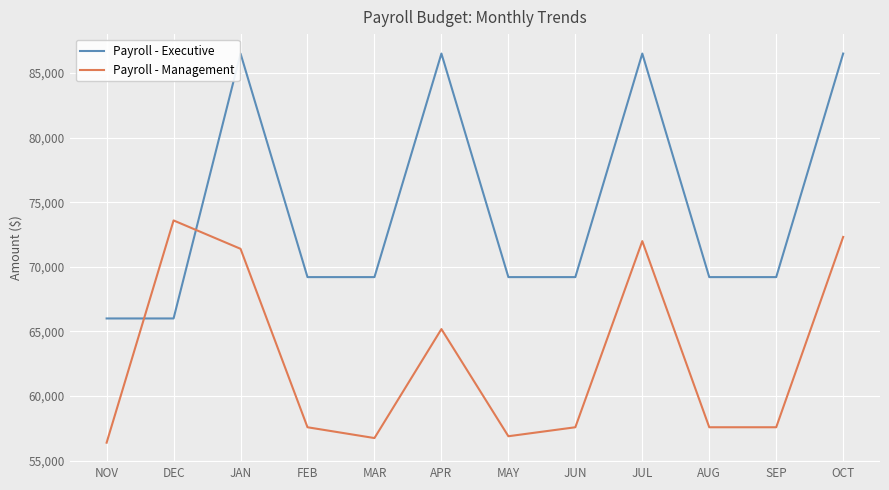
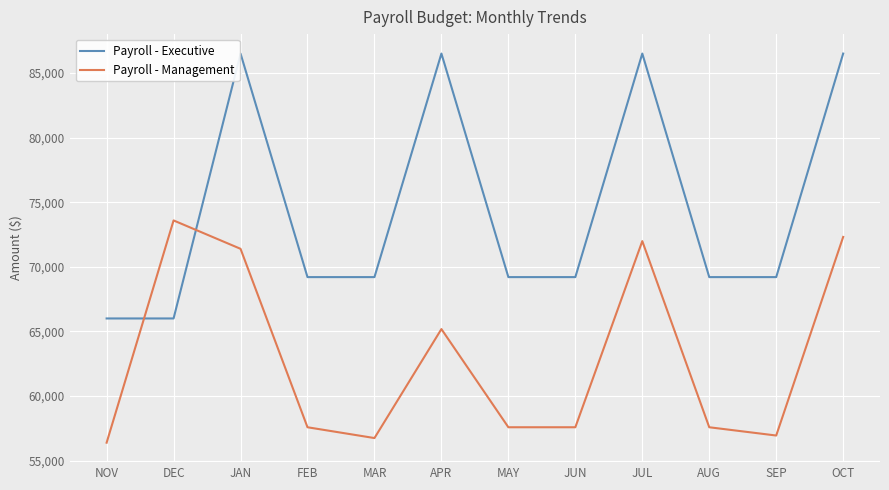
  {
    "Payroll - Executive": {
      "NOV": "66,000",
      "DEC": "66,000",
      "JAN": "86,500",
      "FEB": "69,200",
      "MAR": "69,200",
      "APR": "86,500",
      "MAY": "69,200",
      "JUN": "69,200",
      "JUL": "86,500",
      "AUG": "69,200",
      "SEP": "69,200",
      "OCT": "86,500"
    },
    "Payroll - Management": {
      "NOV": "56,400",
      "DEC": "73,600",
      "JAN": "71,400",
      "FEB": "57,600",
      "MAR": "56,700",
      "APR": "65,200",
-     "MAY": "56,900",
+     "MAY": "57,600",
      "JUN": "57,600",
      "JUL": "72,000",
      "AUG": "57,600",
-     "SEP": "57,600",
+     "SEP": "56,900",
      "OCT": "72,300"
    }
  }
